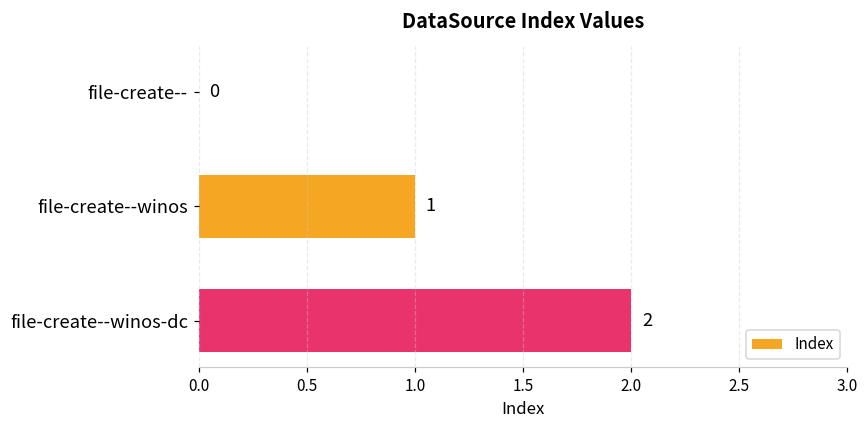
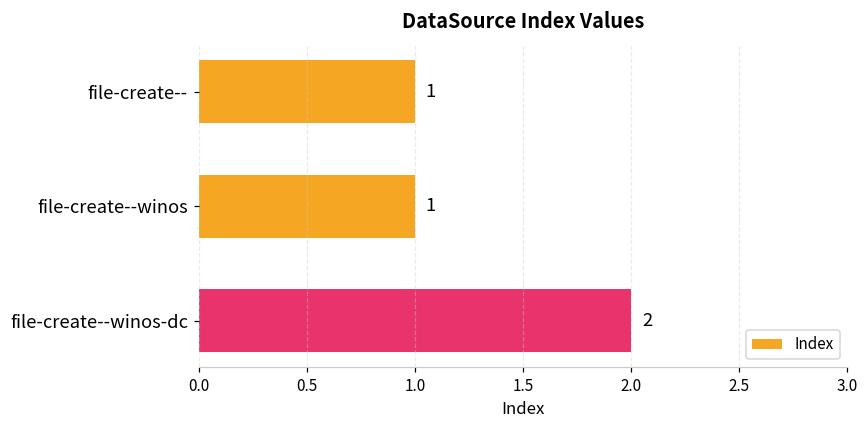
  {
-   "file-create--": 0,
+   "file-create--": 1,
    "file-create--winos": 1,
    "file-create--winos-dc": 2
  }
